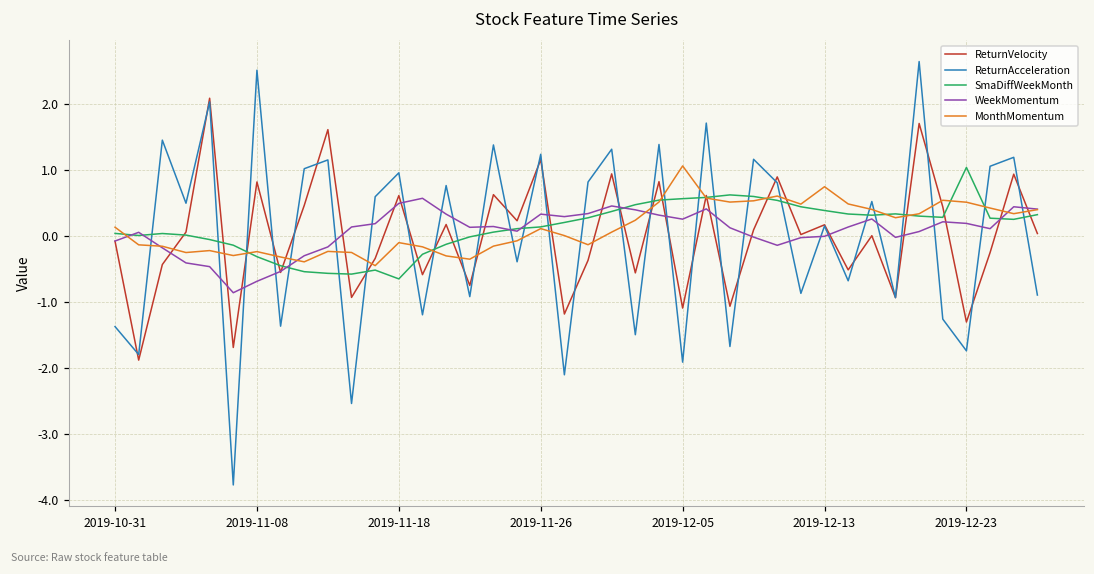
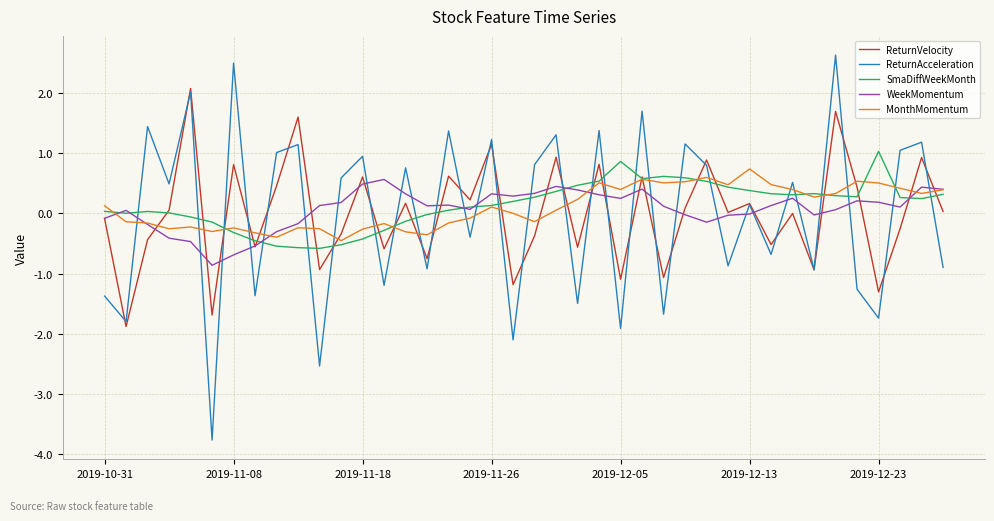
  {
    "ReturnVelocity": {
      "2019-11-08": 0.8,
      "2019-11-18": 0.6,
      "2019-11-26": 1.2,
      "2019-12-05": -1.1,
      "2019-12-23": -1.3
    },
    "ReturnAcceleration": {
      "2019-10-31": -1.4,
      "2019-11-08": 2.5,
      "2019-11-18": 1.0,
      "2019-11-26": 1.2,
      "2019-12-05": -1.9,
      "2019-12-23": -1.7
    },
    "SmaDiffWeekMonth": {
      "2019-10-31": 0.0,
      "2019-11-08": -0.3,
-     "2019-11-18": -0.7,
-     "2019-12-05": 0.6,
+     "2019-11-18": -0.4,
+     "2019-12-05": 0.9,
      "2019-12-13": 0.4,
      "2019-12-23": 1.0
    },
    "WeekMomentum": {
      "2019-11-08": -0.7,
      "2019-11-18": 0.5,
      "2019-11-26": 0.3,
      "2019-12-05": 0.3,
      "2019-12-13": 0.0,
      "2019-12-23": 0.2
    },
    "MonthMomentum": {
      "2019-10-31": 0.1,
      "2019-11-08": -0.2,
-     "2019-11-18": -0.1,
-     "2019-12-05": 1.1,
+     "2019-11-18": -0.3,
+     "2019-12-05": 0.4,
      "2019-12-13": 0.7,
      "2019-12-23": 0.5
    }
  }
